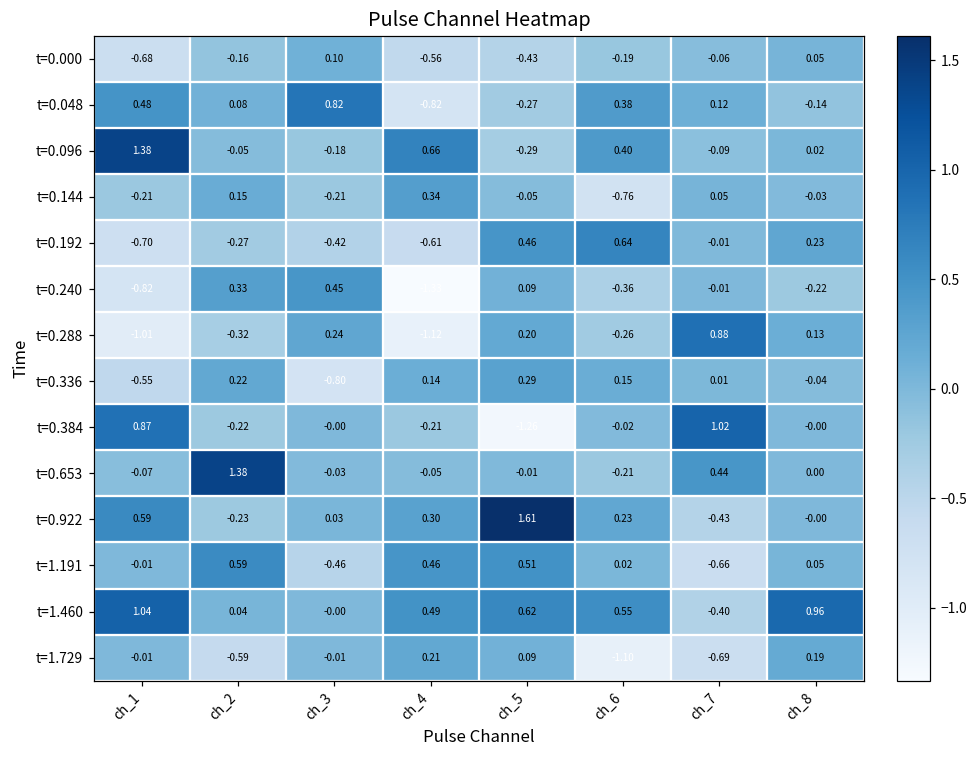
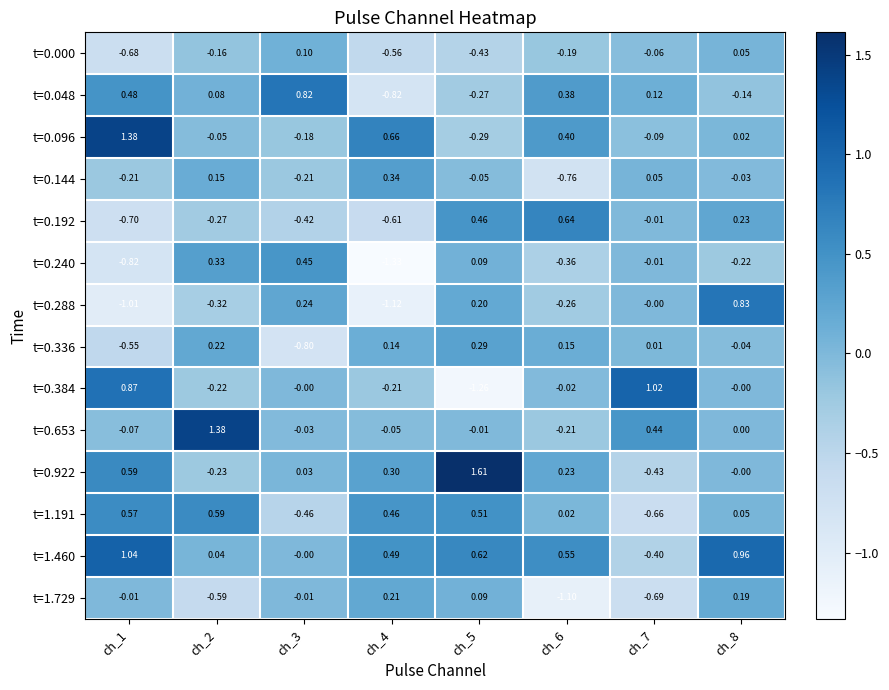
  {
    "t=0.000": {
      "ch_1": -0.68,
      "ch_2": -0.16,
      "ch_3": 0.10,
      "ch_4": -0.56,
      "ch_5": -0.43,
      "ch_6": -0.19,
      "ch_7": -0.06,
      "ch_8": 0.05
    },
    "t=0.048": {
      "ch_1": 0.48,
      "ch_2": 0.08,
      "ch_3": 0.82,
      "ch_5": -0.27,
      "ch_6": 0.38,
      "ch_7": 0.12,
      "ch_8": -0.14
    },
    "t=0.096": {
      "ch_1": 1.38,
      "ch_2": -0.05,
      "ch_3": -0.18,
      "ch_4": 0.66,
      "ch_5": -0.29,
      "ch_6": 0.40,
      "ch_7": -0.09,
      "ch_8": 0.02
    },
    "t=0.144": {
      "ch_1": -0.21,
      "ch_2": 0.15,
      "ch_3": -0.21,
      "ch_4": 0.34,
      "ch_5": -0.05,
      "ch_6": -0.76,
      "ch_7": 0.05,
      "ch_8": -0.03
    },
    "t=0.192": {
      "ch_1": -0.70,
      "ch_2": -0.27,
      "ch_3": -0.42,
      "ch_4": -0.61,
      "ch_5": 0.46,
      "ch_6": 0.64,
      "ch_7": -0.01,
      "ch_8": 0.23
    },
    "t=0.240": {
      "ch_2": 0.33,
      "ch_3": 0.45,
      "ch_5": 0.09,
      "ch_6": -0.36,
      "ch_7": -0.01,
      "ch_8": -0.22
    },
    "t=0.288": {
      "ch_2": -0.32,
      "ch_3": 0.24,
      "ch_5": 0.20,
      "ch_6": -0.26,
-     "ch_7": 0.88,
-     "ch_8": 0.13
+     "ch_7": -0.00,
+     "ch_8": 0.83
    },
    "t=0.336": {
      "ch_1": -0.55,
      "ch_2": 0.22,
      "ch_4": 0.14,
      "ch_5": 0.29,
      "ch_6": 0.15,
      "ch_7": 0.01,
      "ch_8": -0.04
    },
    "t=0.384": {
      "ch_1": 0.87,
      "ch_2": -0.22,
      "ch_3": -0.00,
      "ch_4": -0.21,
      "ch_6": -0.02,
      "ch_7": 1.02,
      "ch_8": -0.00
    },
    "t=0.653": {
      "ch_1": -0.07,
      "ch_2": 1.38,
      "ch_3": -0.03,
      "ch_4": -0.05,
      "ch_5": -0.01,
      "ch_6": -0.21,
      "ch_7": 0.44,
      "ch_8": 0.00
    },
    "t=0.922": {
      "ch_1": 0.59,
      "ch_2": -0.23,
      "ch_3": 0.03,
      "ch_4": 0.30,
      "ch_5": 1.61,
      "ch_6": 0.23,
      "ch_7": -0.43,
      "ch_8": -0.00
    },
    "t=1.191": {
-     "ch_1": -0.01,
+     "ch_1": 0.57,
      "ch_2": 0.59,
      "ch_3": -0.46,
      "ch_4": 0.46,
      "ch_5": 0.51,
      "ch_6": 0.02,
      "ch_7": -0.66,
      "ch_8": 0.05
    },
    "t=1.460": {
      "ch_1": 1.04,
      "ch_2": 0.04,
      "ch_3": -0.00,
      "ch_4": 0.49,
      "ch_5": 0.62,
      "ch_6": 0.55,
      "ch_7": -0.40,
      "ch_8": 0.96
    },
    "t=1.729": {
      "ch_1": -0.01,
      "ch_2": -0.59,
      "ch_3": -0.01,
      "ch_4": 0.21,
      "ch_5": 0.09,
      "ch_7": -0.69,
      "ch_8": 0.19
    }
  }
